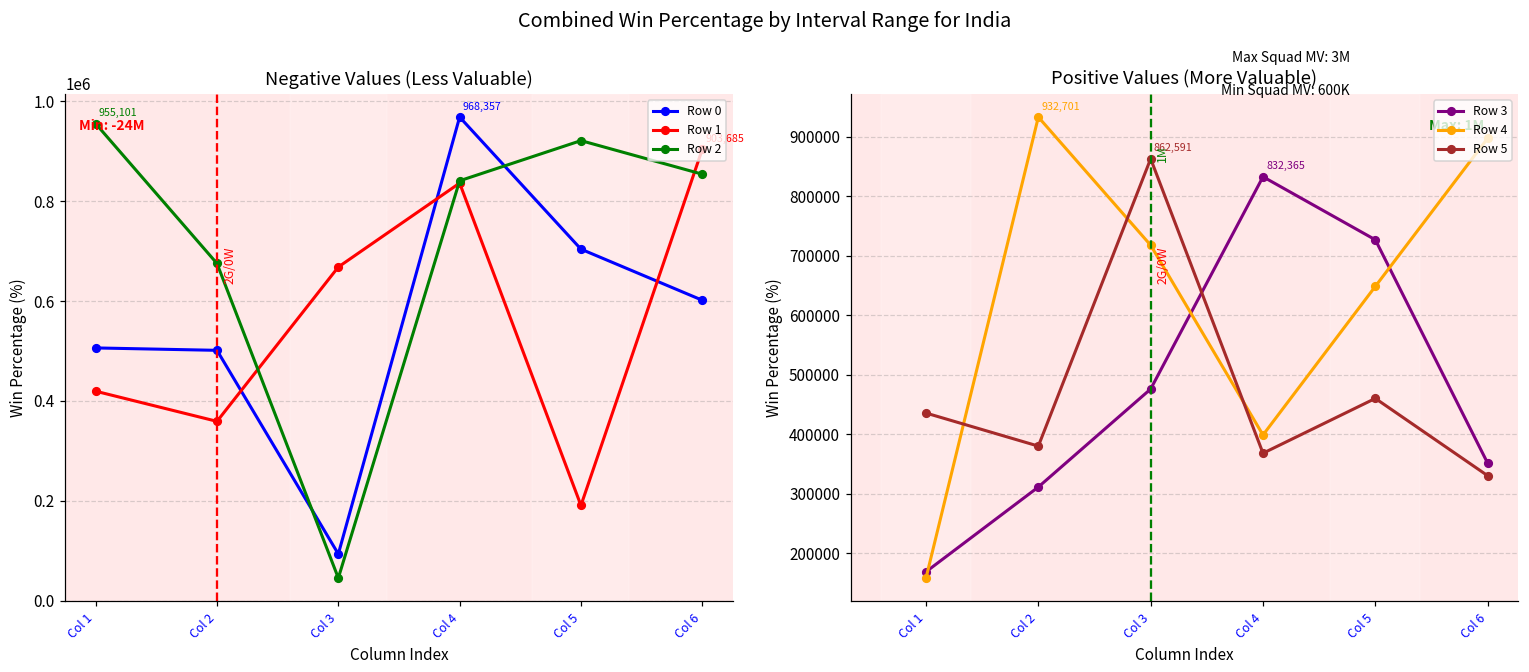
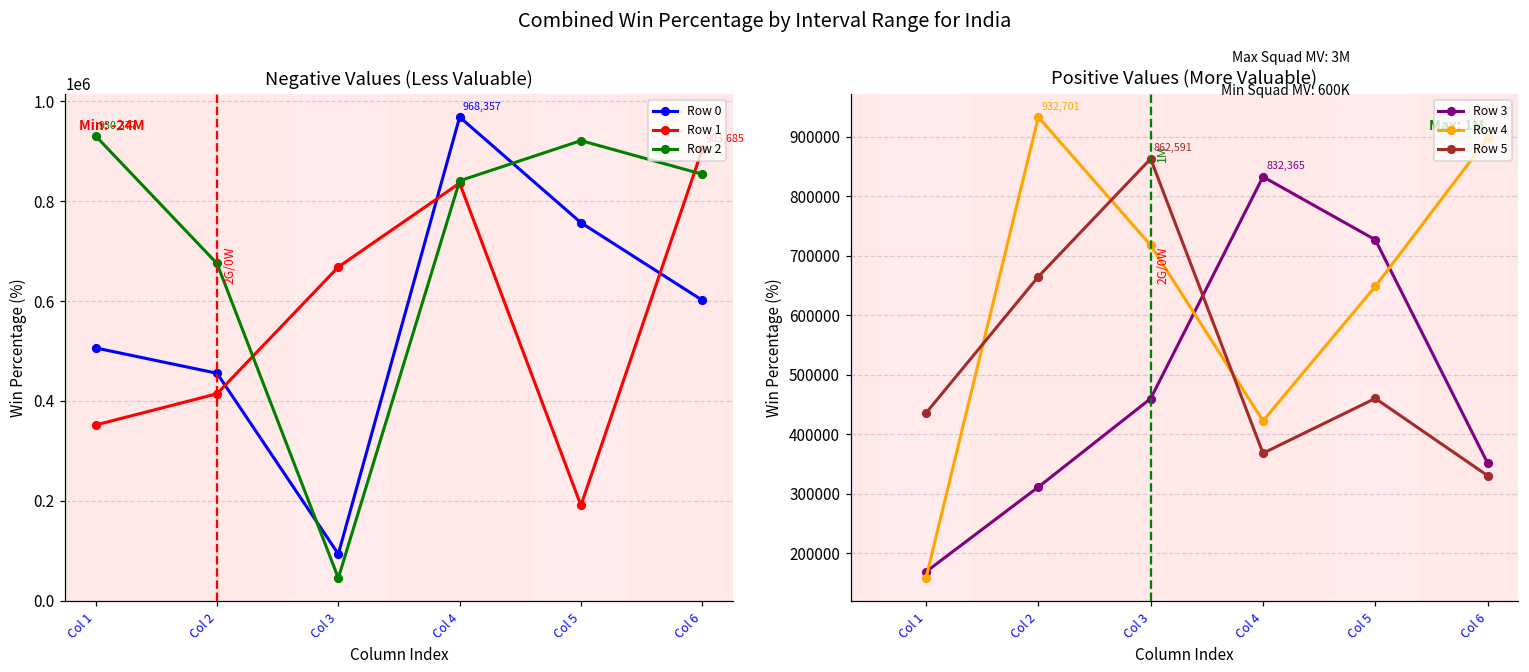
  {
    "Negative Values (Less Valuable)": {
      "Row 0": {
        "Col 1": "510000",
-       "Col 2": "500000",
+       "Col 2": "460000",
        "Col 3": "90000",
-       "Col 5": "700000",
+       "Col 5": "760000",
        "Col 6": "600000"
      },
      "Row 1": {
-       "Col 1": "420000",
-       "Col 2": "360000",
+       "Col 1": "350000",
+       "Col 2": "410000",
        "Col 3": "670000",
        "Col 5": "190000"
      },
      "Row 2": {
-       "Col 1": "955,101"
+       "Col 1": "930,377"
      }
    },
    "Positive Values (More Valuable)": {
      "Row 3": {
        "Col 1": "170000",
        "Col 2": "310000",
-       "Col 3": "480000",
+       "Col 3": "460000",
        "Col 5": "730000",
        "Col 6": "350000"
      },
      "Row 4": {
        "Col 1": "160000",
-       "Col 4": "400000",
+       "Col 4": "420000",
        "Col 5": "650000"
      },
      "Row 5": {
        "Col 1": "440000",
-       "Col 2": "380000",
+       "Col 2": "660000",
        "Col 4": "370000",
        "Col 5": "460000",
        "Col 6": "330000"
      }
    }
  }
